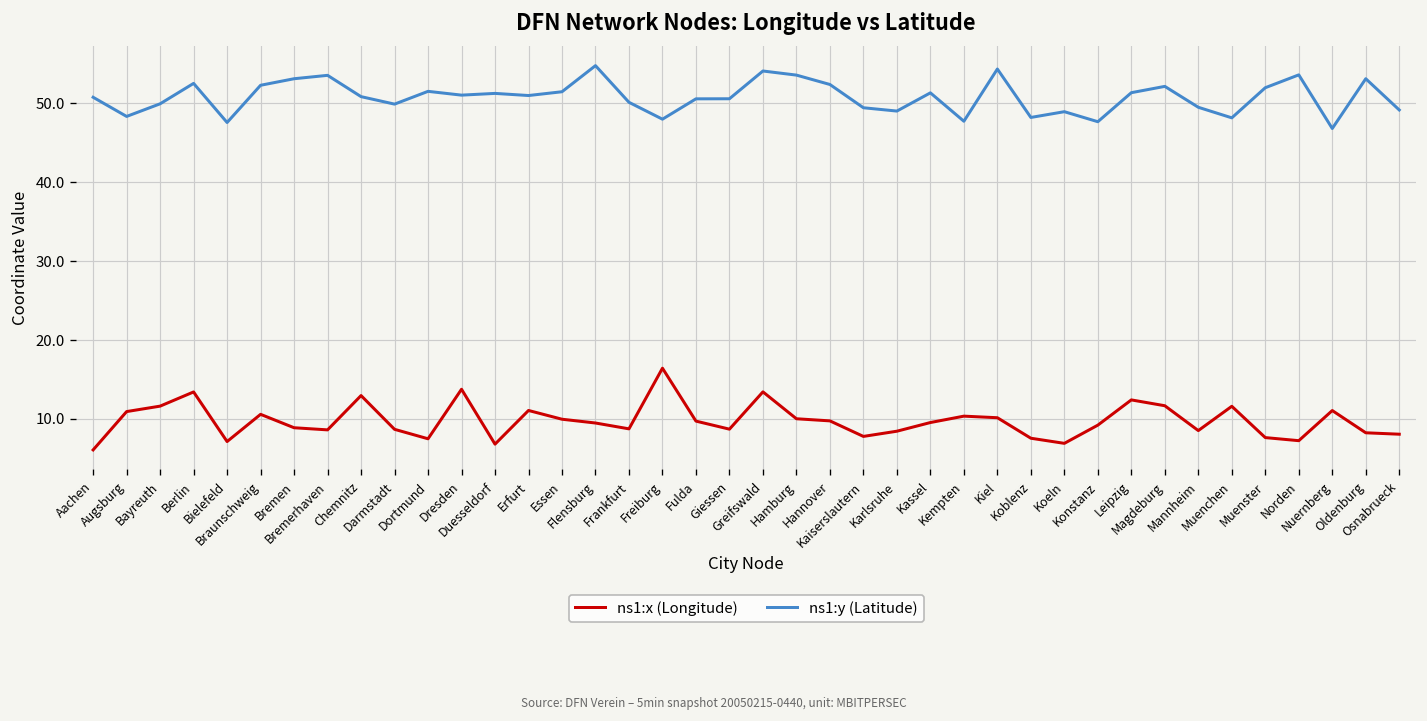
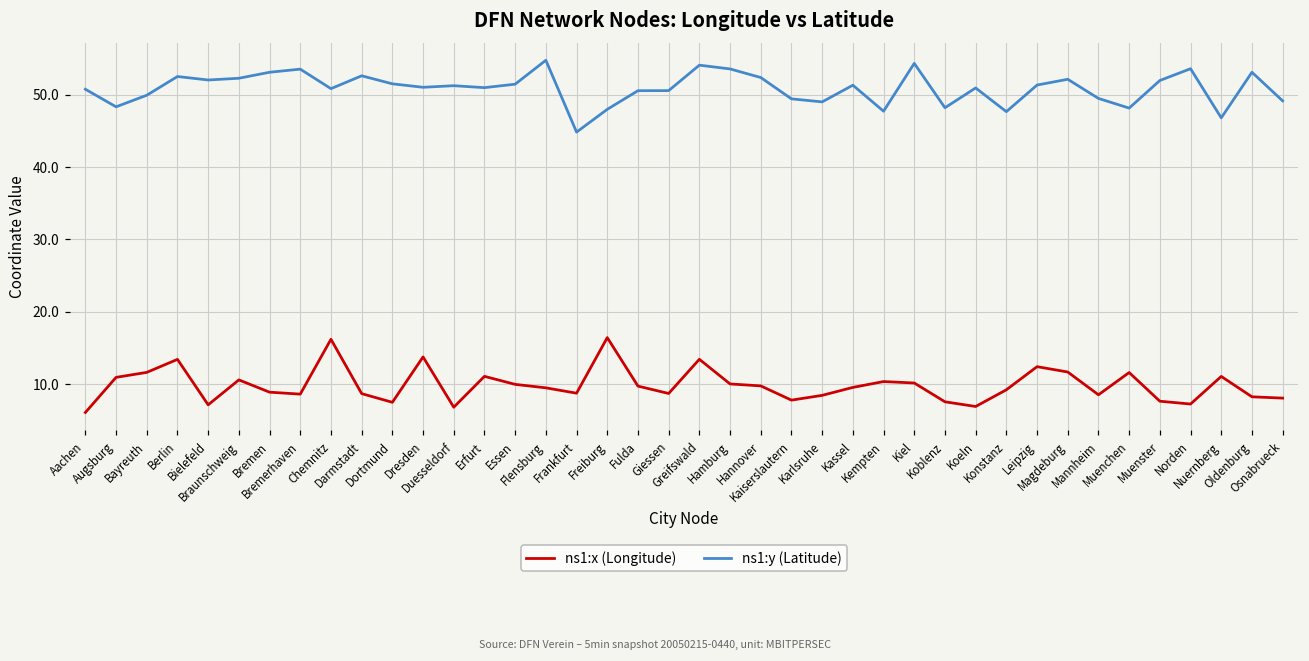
  {
    "ns1:x (Longitude)": {
      "Aachen": 6,
      "Augsburg": 11,
      "Bayreuth": 12,
      "Berlin": 13,
      "Bielefeld": 7,
      "Braunschweig": 11,
      "Bremen": 9,
      "Bremerhaven": 9,
-     "Chemnitz": 13,
+     "Chemnitz": 16,
      "Darmstadt": 9,
      "Dortmund": 7,
      "Dresden": 14,
      "Duesseldorf": 7,
      "Erfurt": 11,
      "Essen": 10,
      "Flensburg": 9,
      "Frankfurt": 9,
      "Freiburg": 16,
      "Fulda": 10,
      "Giessen": 9,
      "Greifswald": 13,
      "Hamburg": 10,
      "Hannover": 10,
      "Kaiserslautern": 8,
      "Karlsruhe": 8,
      "Kassel": 10,
      "Kempten": 10,
      "Kiel": 10,
      "Koblenz": 8,
      "Koeln": 7,
      "Konstanz": 9,
      "Leipzig": 12,
      "Magdeburg": 12,
      "Mannheim": 8,
      "Muenchen": 12,
      "Muenster": 8,
      "Norden": 7,
      "Nuernberg": 11,
      "Oldenburg": 8,
      "Osnabrueck": 8
    },
    "ns1:y (Latitude)": {
      "Aachen": 51,
      "Augsburg": 48,
      "Bayreuth": 50,
      "Berlin": 53,
-     "Bielefeld": 48,
+     "Bielefeld": 52,
      "Braunschweig": 52,
      "Bremen": 53,
      "Bremerhaven": 54,
      "Chemnitz": 51,
-     "Darmstadt": 50,
+     "Darmstadt": 53,
      "Dortmund": 52,
      "Dresden": 51,
      "Duesseldorf": 51,
      "Erfurt": 51,
      "Essen": 51,
      "Flensburg": 55,
-     "Frankfurt": 50,
+     "Frankfurt": 45,
      "Freiburg": 48,
      "Fulda": 51,
      "Giessen": 51,
      "Greifswald": 54,
      "Hamburg": 54,
      "Hannover": 52,
      "Kaiserslautern": 49,
      "Karlsruhe": 49,
      "Kassel": 51,
      "Kempten": 48,
      "Kiel": 54,
      "Koblenz": 48,
-     "Koeln": 49,
+     "Koeln": 51,
      "Konstanz": 48,
      "Leipzig": 51,
      "Magdeburg": 52,
      "Mannheim": 49,
      "Muenchen": 48,
      "Muenster": 52,
      "Norden": 54,
      "Nuernberg": 47,
      "Oldenburg": 53,
      "Osnabrueck": 49
    }
  }
